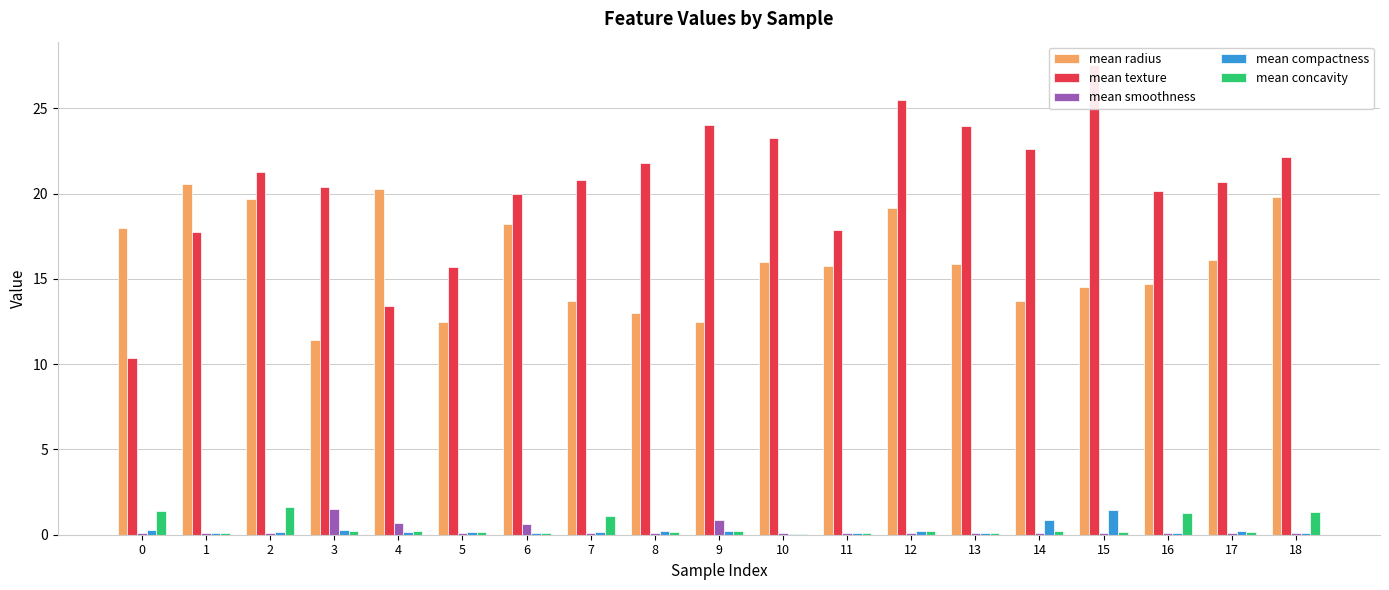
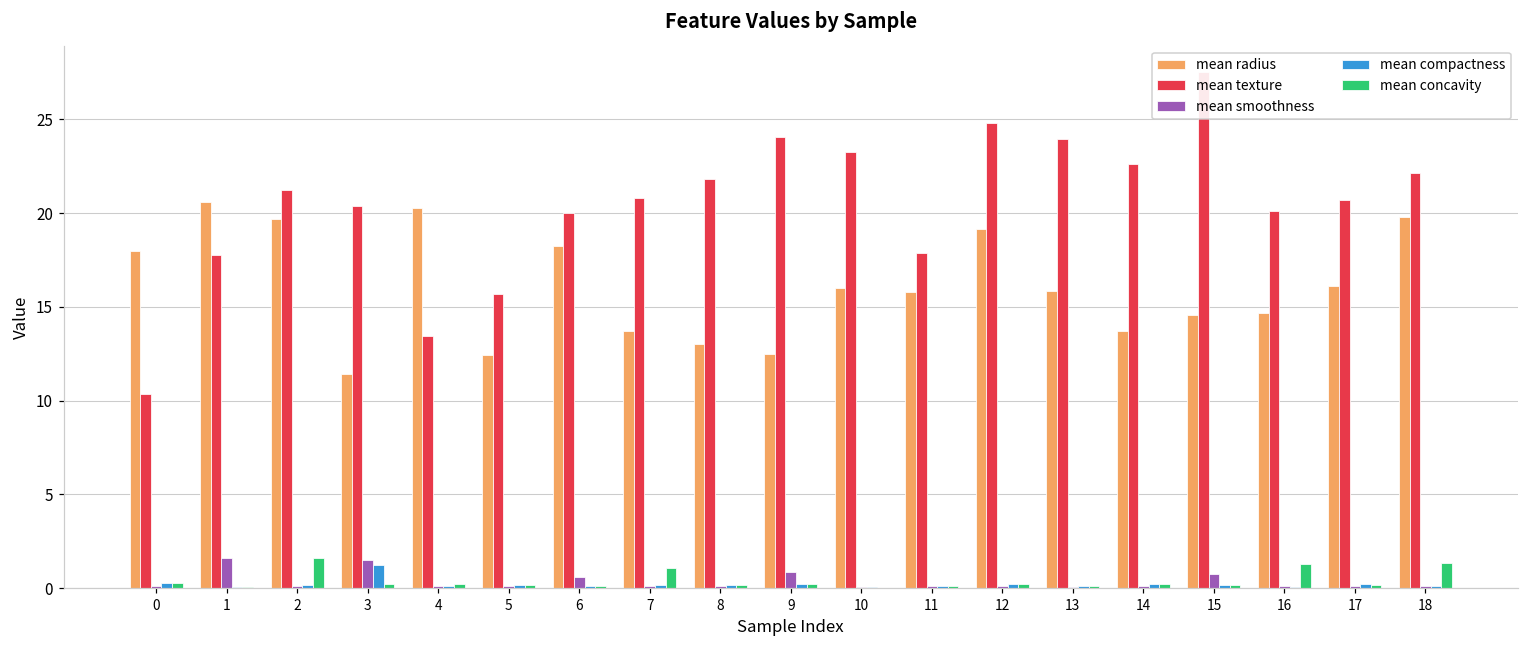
  {
    "mean radius": {
      "0": 18.0,
      "1": 20.6,
      "2": 19.7,
      "3": 11.4,
      "4": 20.3,
      "5": 12.5,
      "6": 18.3,
      "7": 13.7,
      "8": 13.0,
      "9": 12.5,
      "10": 16.0,
      "11": 15.8,
      "12": 19.2,
      "13": 15.9,
      "14": 13.7,
      "15": 14.5,
      "16": 14.7,
      "17": 16.1,
      "18": 19.8
    },
    "mean texture": {
      "0": 10.4,
      "1": 17.8,
      "2": 21.3,
      "3": 20.4,
      "4": 13.4,
      "5": 15.7,
      "6": 20.0,
      "7": 20.8,
      "8": 21.8,
      "9": 24.0,
      "10": 23.2,
      "11": 17.9,
-     "12": 25.5,
+     "12": 24.8,
      "13": 24.0,
      "14": 22.6,
      "16": 20.1,
      "17": 20.7,
      "18": 22.2
    },
    "mean smoothness": {
-     "1": 0.1,
+     "1": 1.6,
      "3": 1.5,
-     "4": 0.7,
+     "4": 0.1,
      "6": 0.6,
      "9": 0.9,
-     "15": 0.1
+     "15": 0.8
    },
    "mean compactness": {
      "0": 0.3,
      "2": 0.2,
-     "3": 0.3,
+     "3": 1.2,
      "5": 0.2,
      "7": 0.2,
      "8": 0.2,
      "9": 0.2,
      "12": 0.2,
-     "14": 0.8,
-     "15": 1.5,
+     "14": 0.2,
+     "15": 0.2,
      "17": 0.2
    },
    "mean concavity": {
-     "0": 1.4,
+     "0": 0.3,
      "2": 1.6,
      "3": 0.2,
      "4": 0.2,
      "5": 0.2,
      "7": 1.1,
      "8": 0.2,
      "9": 0.2,
      "12": 0.2,
      "14": 0.2,
      "15": 0.2,
      "16": 1.3,
      "17": 0.2,
      "18": 1.3
    }
  }
